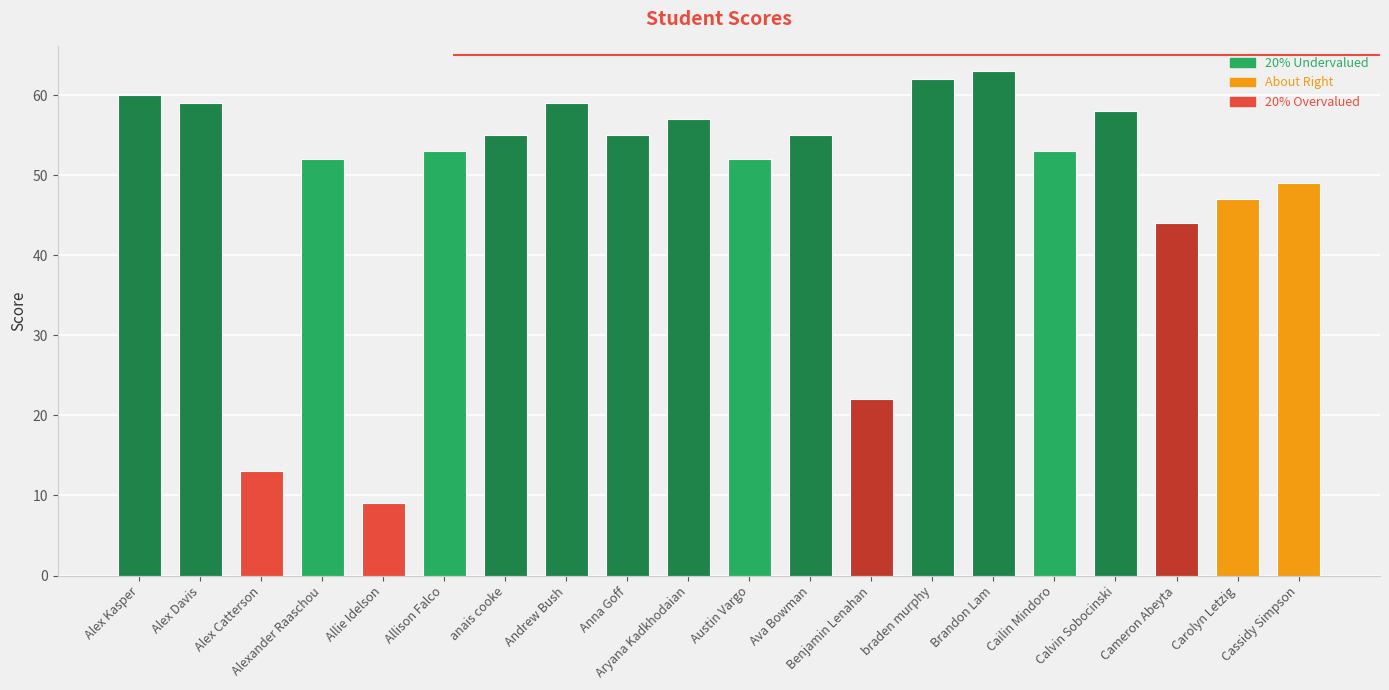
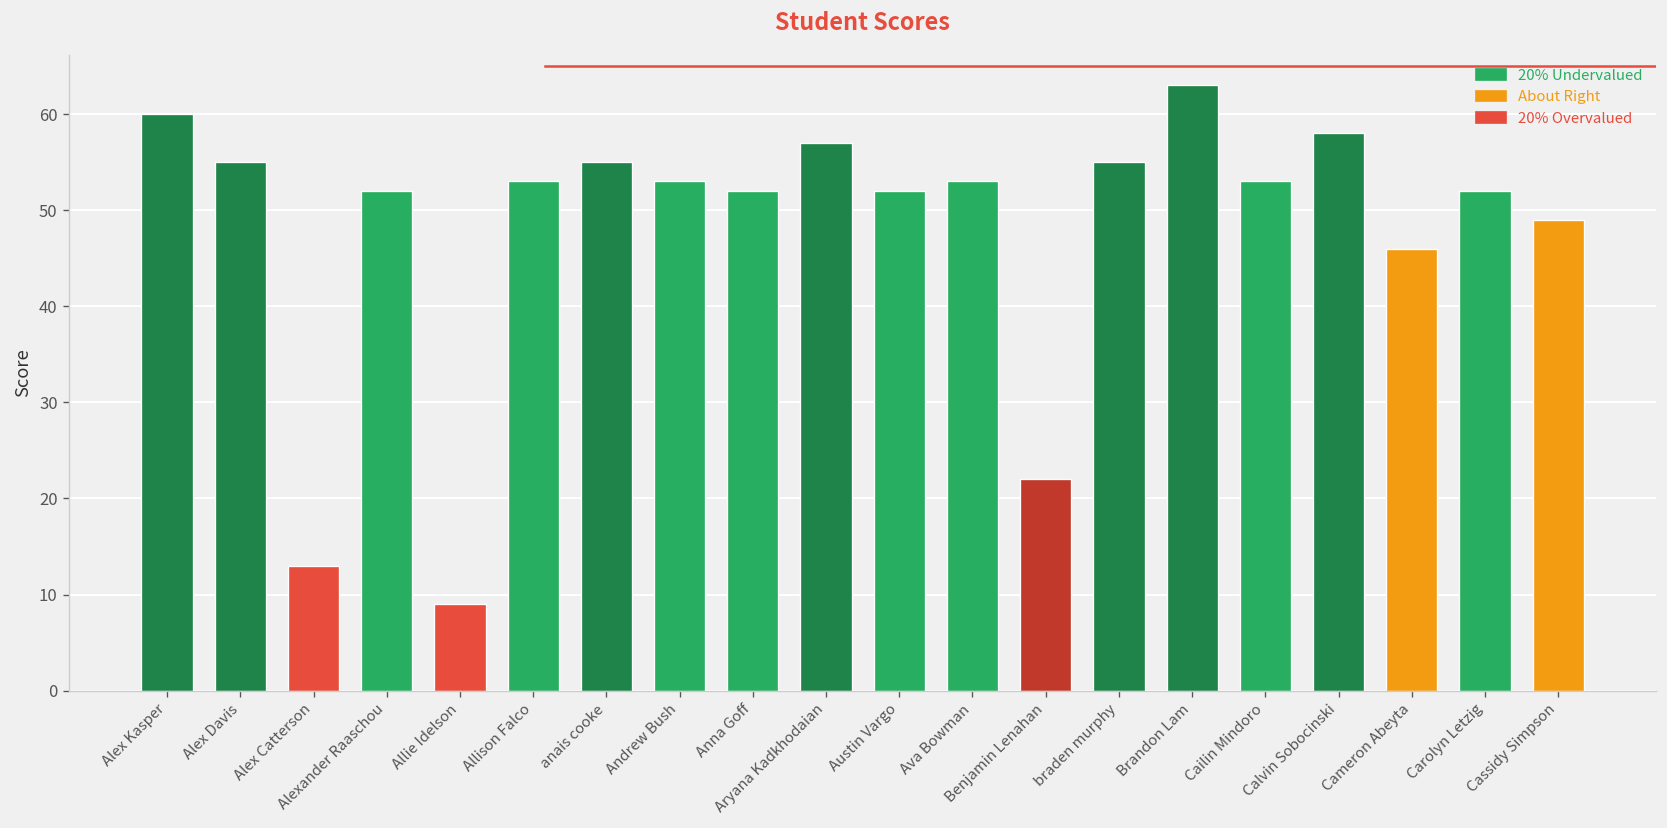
  {
    "Alex Kasper": 60,
-   "Alex Davis": 59,
+   "Alex Davis": 55,
    "Alex Catterson": 13,
    "Alexander Raaschou": 52,
    "Allie Idelson": 9,
    "Allison Falco": 53,
    "anais cooke": 55,
-   "Andrew Bush": 59,
-   "Anna Goff": 55,
+   "Andrew Bush": 53,
+   "Anna Goff": 52,
    "Aryana Kadkhodaian": 57,
    "Austin Vargo": 52,
-   "Ava Bowman": 55,
+   "Ava Bowman": 53,
    "Benjamin Lenahan": 22,
-   "braden murphy": 62,
+   "braden murphy": 55,
    "Brandon Lam": 63,
    "Cailin Mindoro": 53,
    "Calvin Sobocinski": 58,
-   "Cameron Abeyta": 44,
-   "Carolyn Letzig": 47,
+   "Cameron Abeyta": 46,
+   "Carolyn Letzig": 52,
    "Cassidy Simpson": 49
  }
